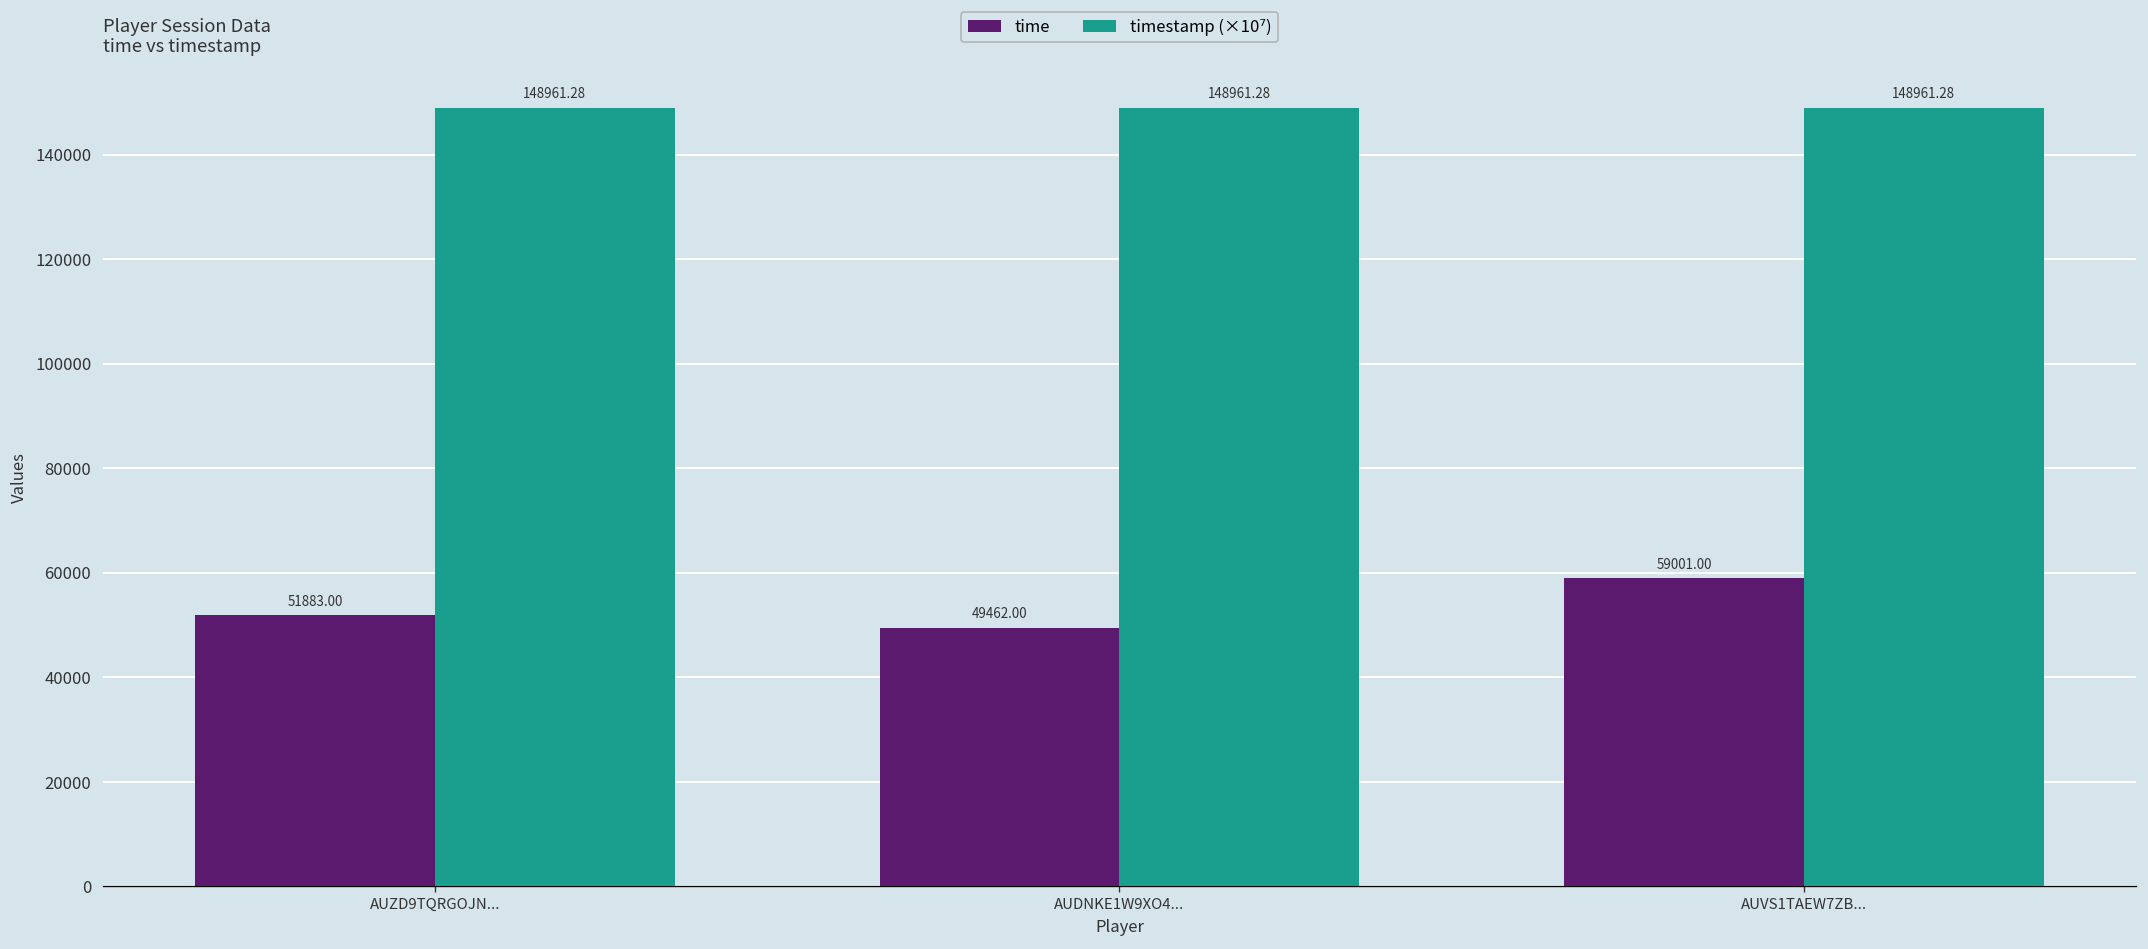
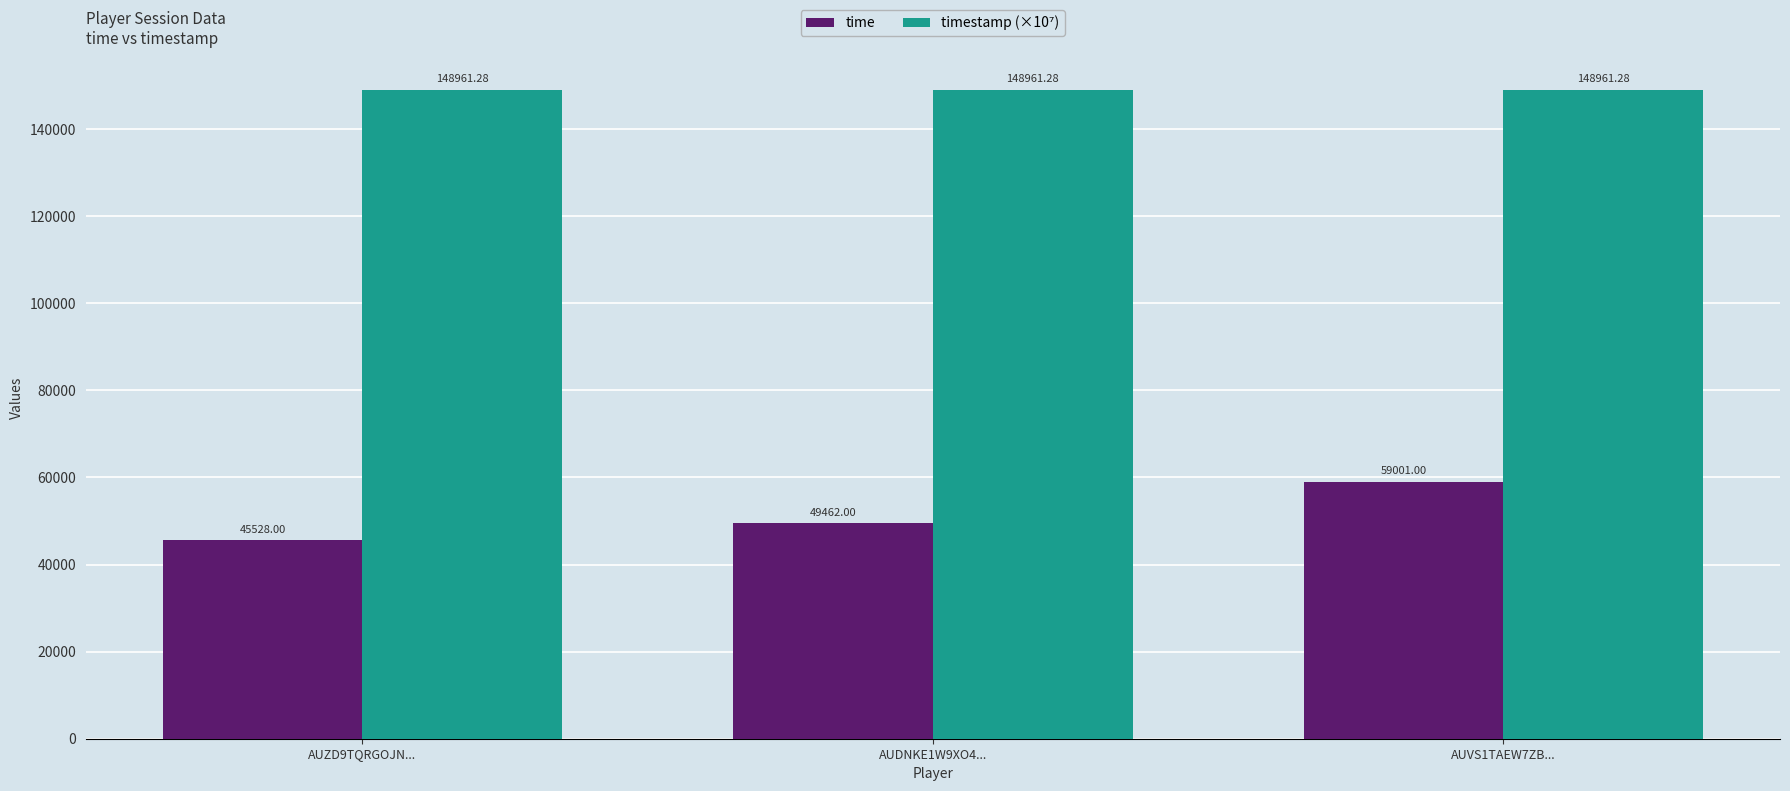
  {
    "time": {
-     "AUZD9TQRGOJN...": 51883.00,
+     "AUZD9TQRGOJN...": 45528.00,
      "AUDNKE1W9XO4...": 49462.00,
      "AUVS1TAEW7ZB...": 59001.00
    },
    "timestamp (×10⁷)": {
      "AUZD9TQRGOJN...": 148961.28,
      "AUDNKE1W9XO4...": 148961.28,
      "AUVS1TAEW7ZB...": 148961.28
    }
  }
